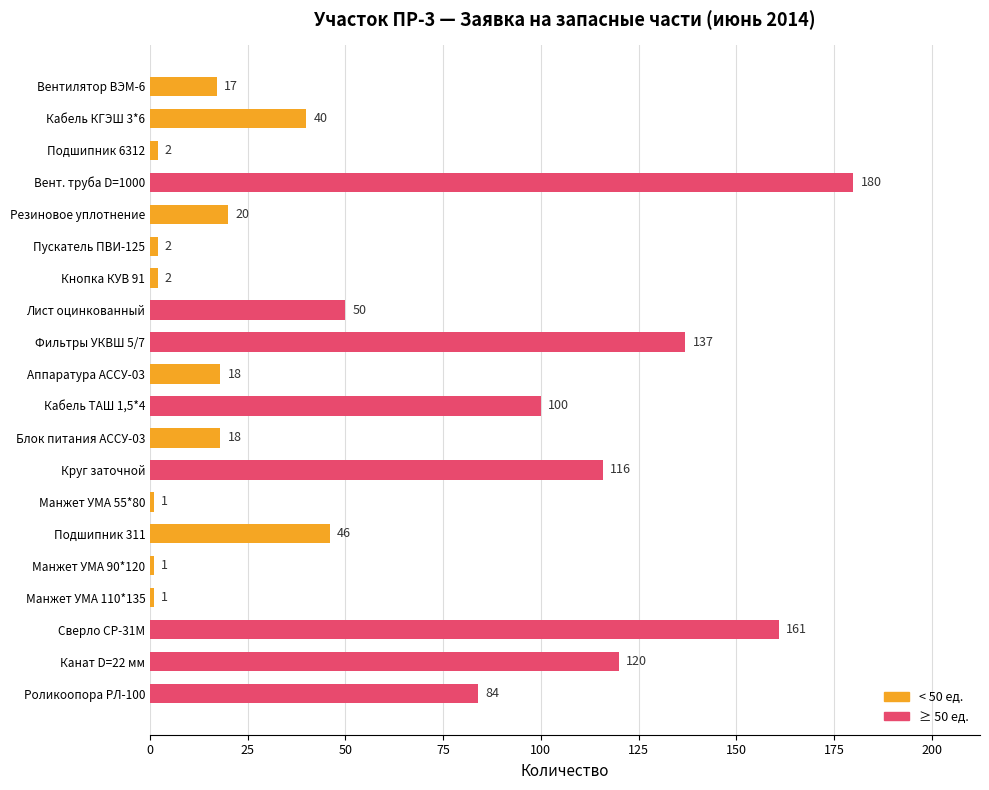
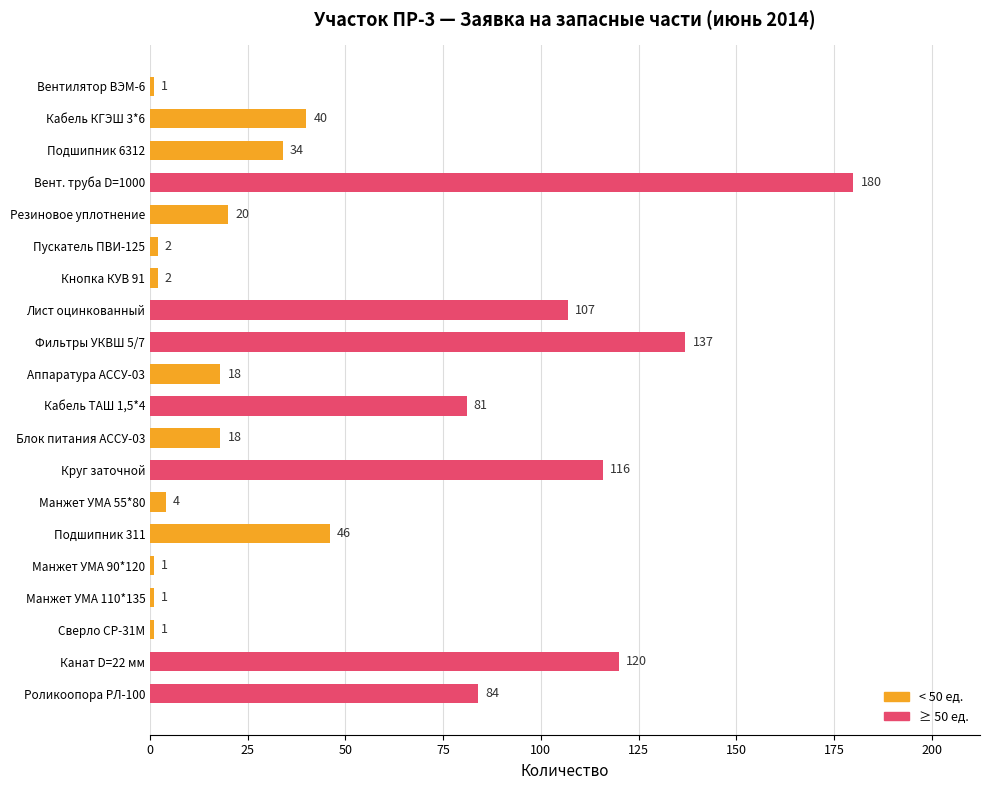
  {
-   "Вентилятор ВЭМ-6": 17,
+   "Вентилятор ВЭМ-6": 1,
    "Кабель КГЭШ 3*6": 40,
-   "Подшипник 6312": 2,
+   "Подшипник 6312": 34,
    "Вент. труба D=1000": 180,
    "Резиновое уплотнение": 20,
    "Пускатель ПВИ-125": 2,
    "Кнопка КУВ 91": 2,
-   "Лист оцинкованный": 50,
+   "Лист оцинкованный": 107,
    "Фильтры УКВШ 5/7": 137,
    "Аппаратура АССУ-03": 18,
-   "Кабель ТАШ 1,5*4": 100,
+   "Кабель ТАШ 1,5*4": 81,
    "Блок питания АССУ-03": 18,
    "Круг заточной": 116,
-   "Манжет УМА 55*80": 1,
+   "Манжет УМА 55*80": 4,
    "Подшипник 311": 46,
    "Манжет УМА 90*120": 1,
    "Манжет УМА 110*135": 1,
-   "Сверло СР-31М": 161,
+   "Сверло СР-31М": 1,
    "Канат D=22 мм": 120,
    "Роликоопора РЛ-100": 84
  }
